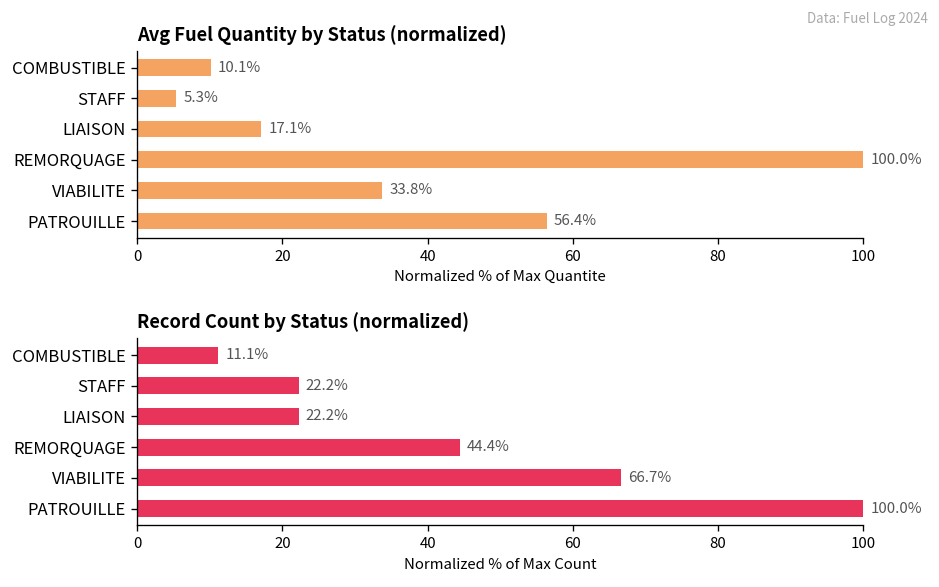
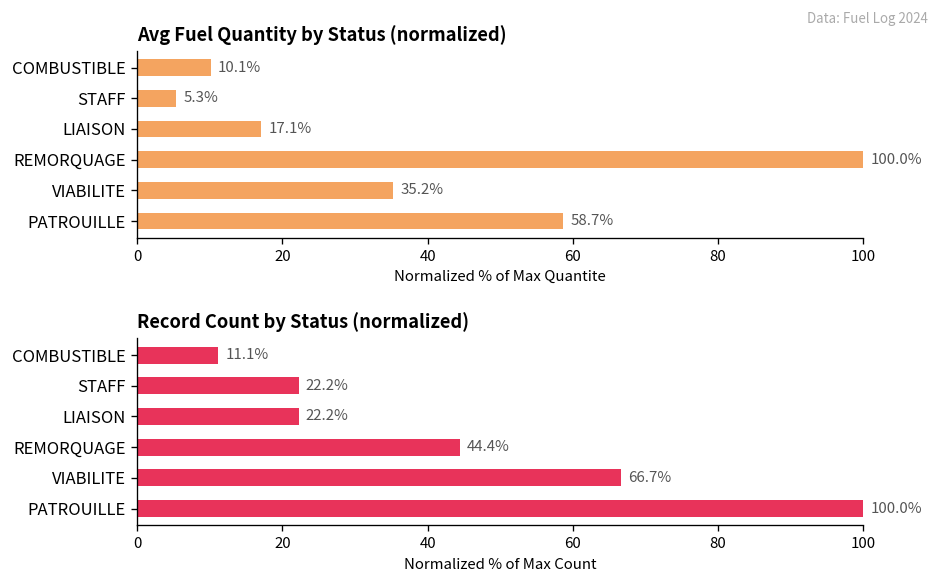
  {
    "Avg Fuel Quantity by Status (normalized)": {
      "COMBUSTIBLE": "10.1%",
      "STAFF": "5.3%",
      "LIAISON": "17.1%",
      "REMORQUAGE": "100.0%",
-     "VIABILITE": "33.8%",
-     "PATROUILLE": "56.4%"
+     "VIABILITE": "35.2%",
+     "PATROUILLE": "58.7%"
    },
    "Record Count by Status (normalized)": {
      "COMBUSTIBLE": "11.1%",
      "STAFF": "22.2%",
      "LIAISON": "22.2%",
      "REMORQUAGE": "44.4%",
      "VIABILITE": "66.7%",
      "PATROUILLE": "100.0%"
    }
  }
